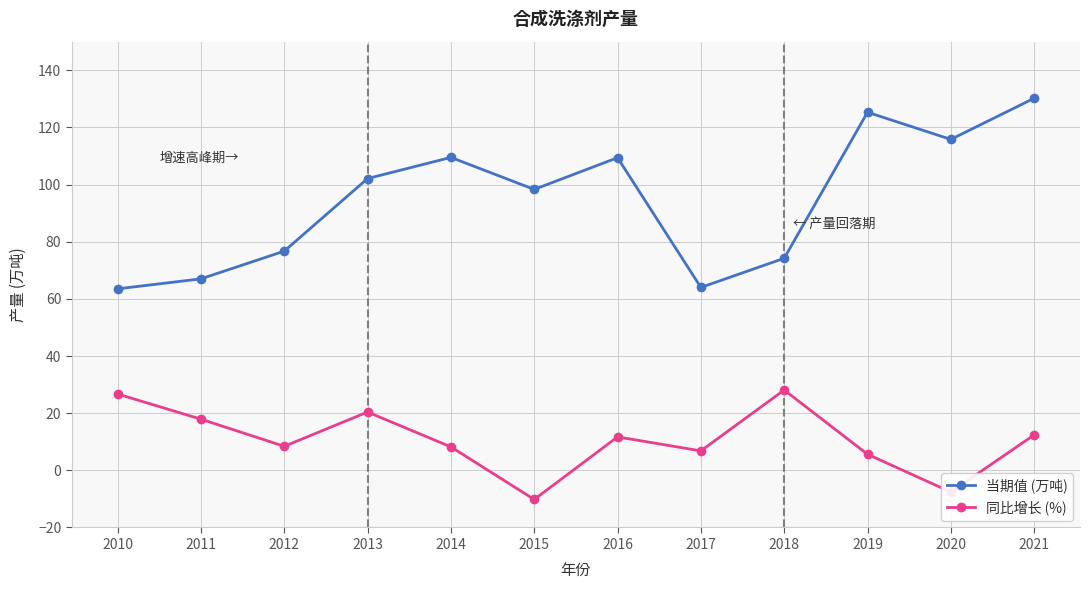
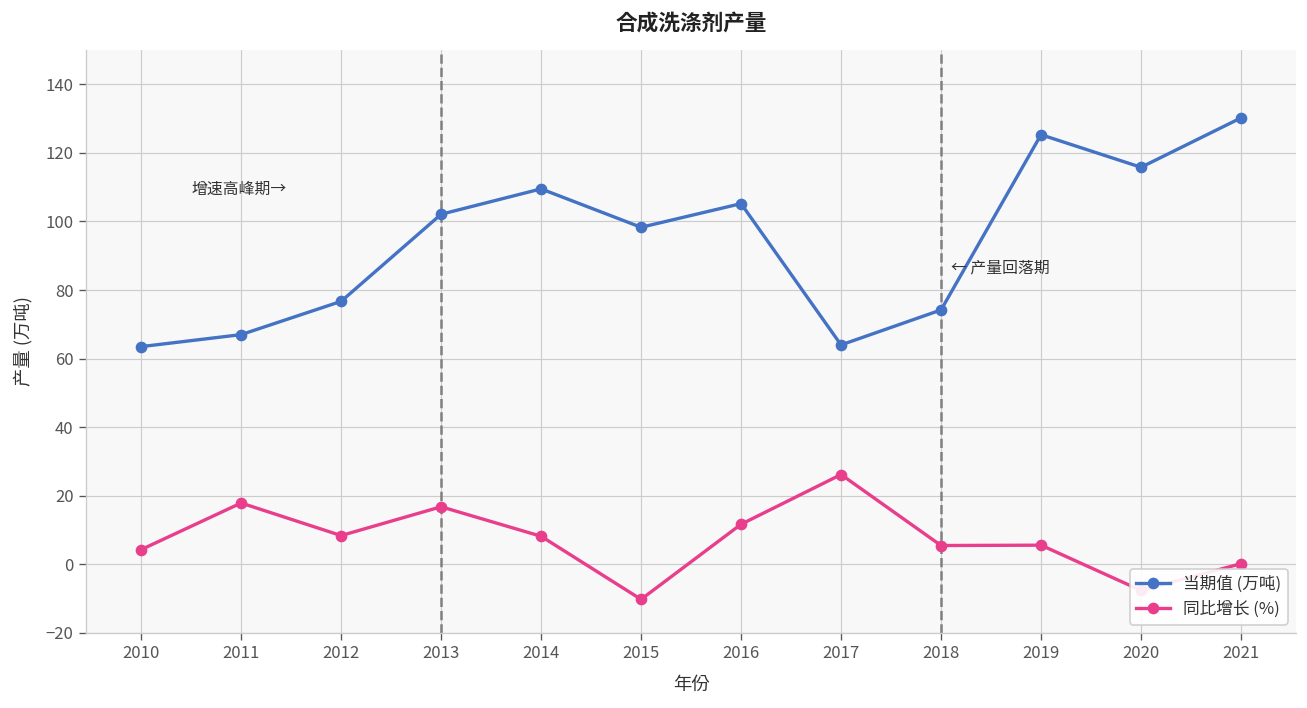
  {
    "当期值 (万吨)": {
      "2010": 64,
      "2011": 67,
      "2012": 77,
      "2013": 102,
      "2014": 110,
      "2015": 98,
-     "2016": 109,
+     "2016": 105,
      "2017": 64,
      "2018": 74,
      "2019": 125,
      "2020": 116,
      "2021": 130
    },
    "同比增长 (%)": {
-     "2010": 27,
+     "2010": 4,
      "2011": 18,
      "2012": 8,
-     "2013": 20,
+     "2013": 17,
      "2014": 8,
      "2015": -10,
      "2016": 12,
-     "2017": 7,
-     "2018": 28,
+     "2017": 26,
+     "2018": 6,
      "2019": 6,
-     "2021": 12
+     "2021": 0
    }
  }
